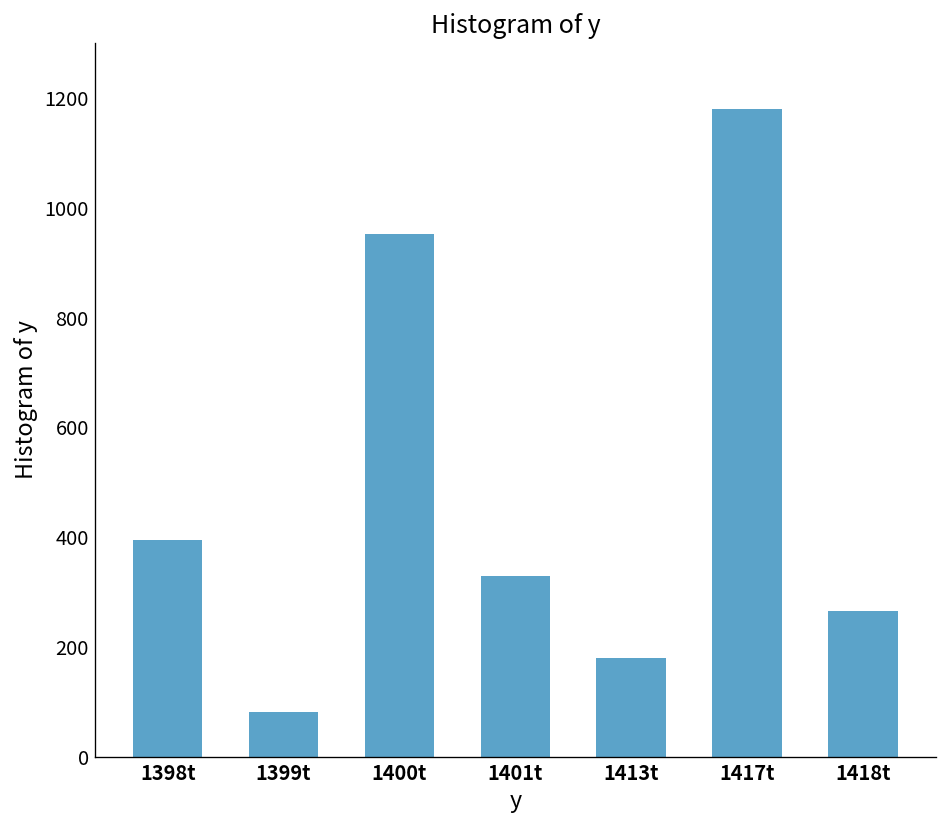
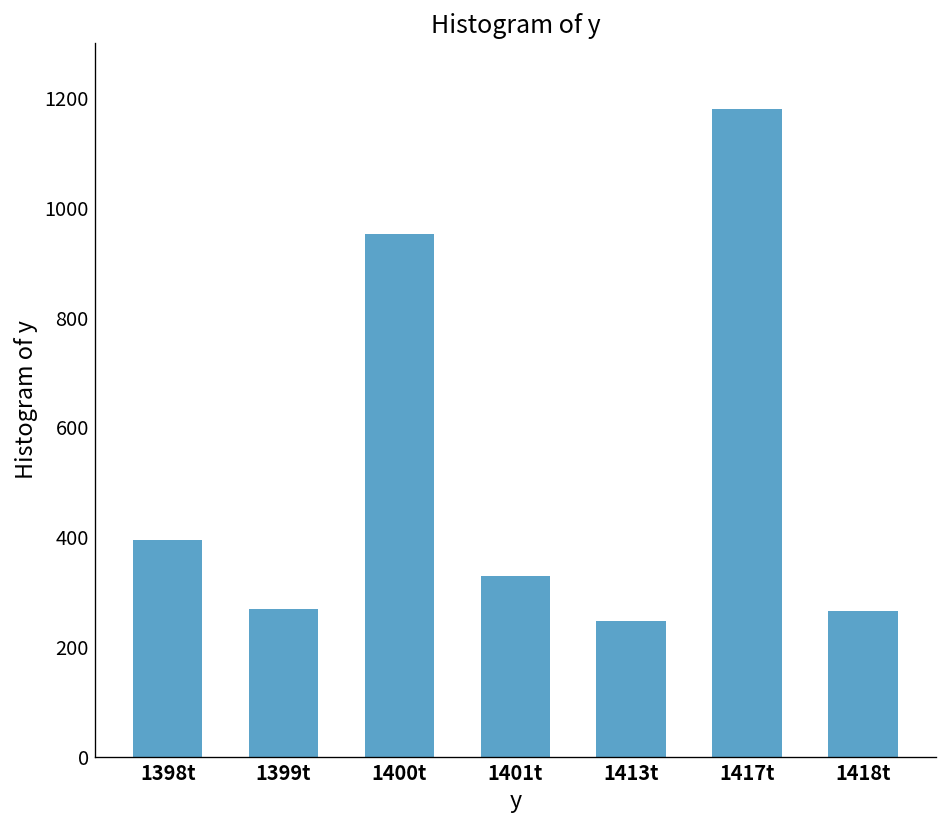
  {
    "1398t": 400,
-   "1399t": 80,
+   "1399t": 270,
    "1400t": 950,
    "1401t": 330,
-   "1413t": 180,
+   "1413t": 250,
    "1417t": 1180,
    "1418t": 270
  }
